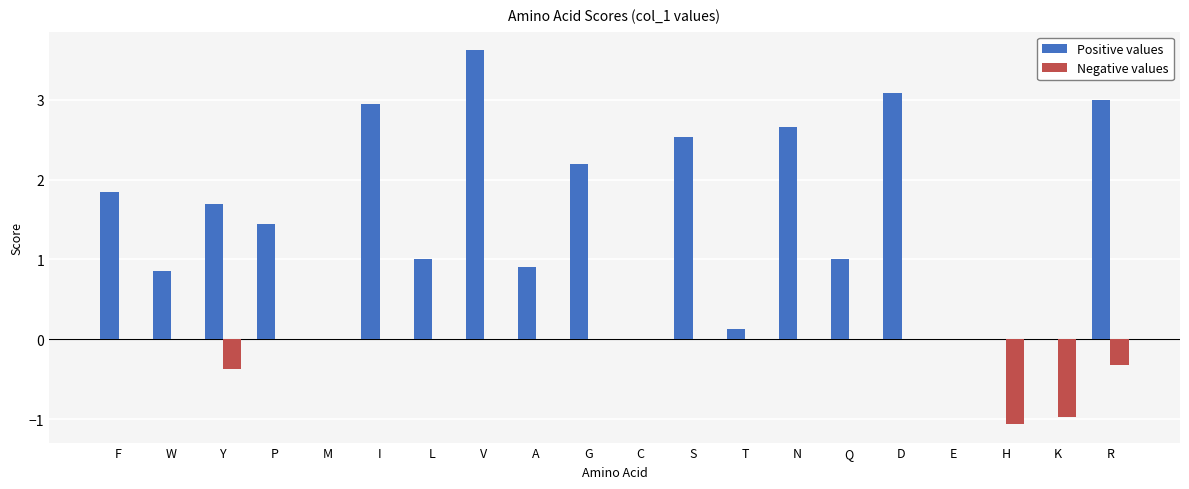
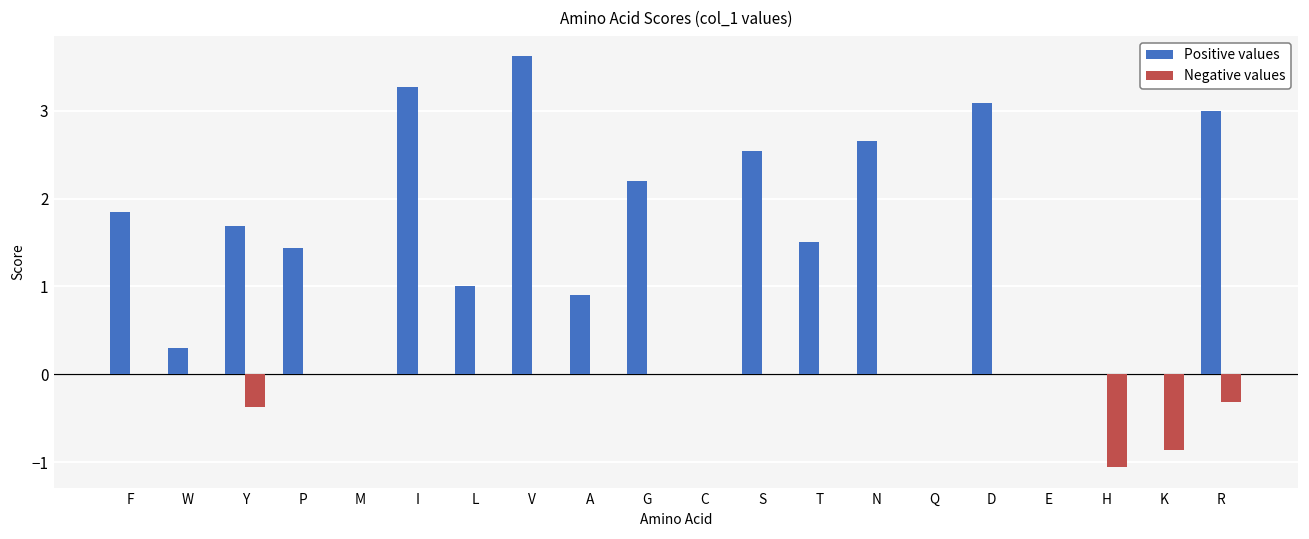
  {
    "Positive values": {
      "F": 1.8,
-     "W": 0.9,
+     "W": 0.3,
      "Y": 1.7,
      "P": 1.4,
      "M": 0.0,
-     "I": 2.9,
+     "I": 3.3,
      "L": 1.0,
      "V": 3.6,
      "A": 0.9,
      "G": 2.2,
      "C": 0.0,
      "S": 2.5,
-     "T": 0.1,
+     "T": 1.5,
      "N": 2.7,
-     "Q": 1,
+     "Q": 0,
      "D": 3.1,
      "E": 0.0,
      "H": 0.0,
      "K": 0.0,
      "R": 3.0
    },
    "Negative values": {
      "F": 0.0,
      "W": 0.0,
      "Y": -0.4,
      "P": 0.0,
      "M": 0.0,
      "I": 0.0,
      "L": 0.0,
      "V": 0.0,
      "A": 0.0,
      "G": 0.0,
      "C": 0.0,
      "S": 0.0,
      "T": 0.0,
      "N": 0.0,
      "Q": 0.0,
      "D": 0.0,
      "E": 0.0,
      "H": -1.1,
-     "K": -1.0,
+     "K": -0.9,
      "R": -0.3
    }
  }
